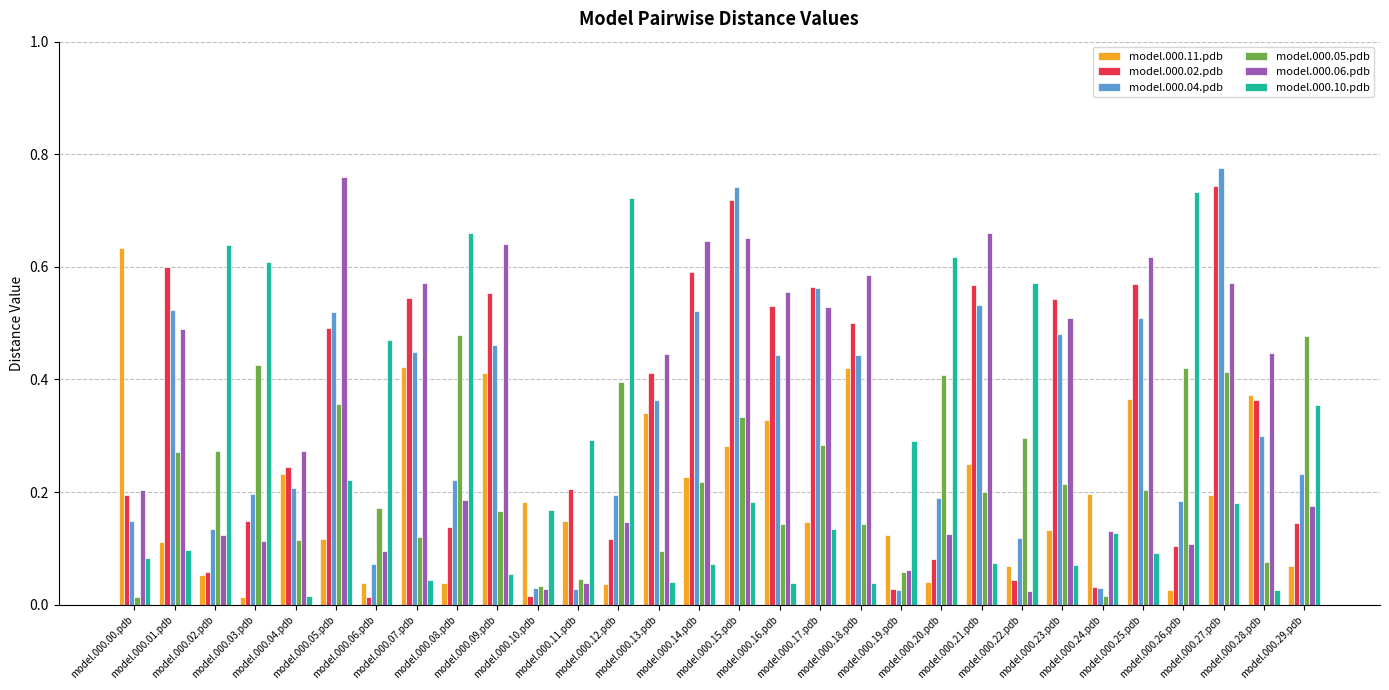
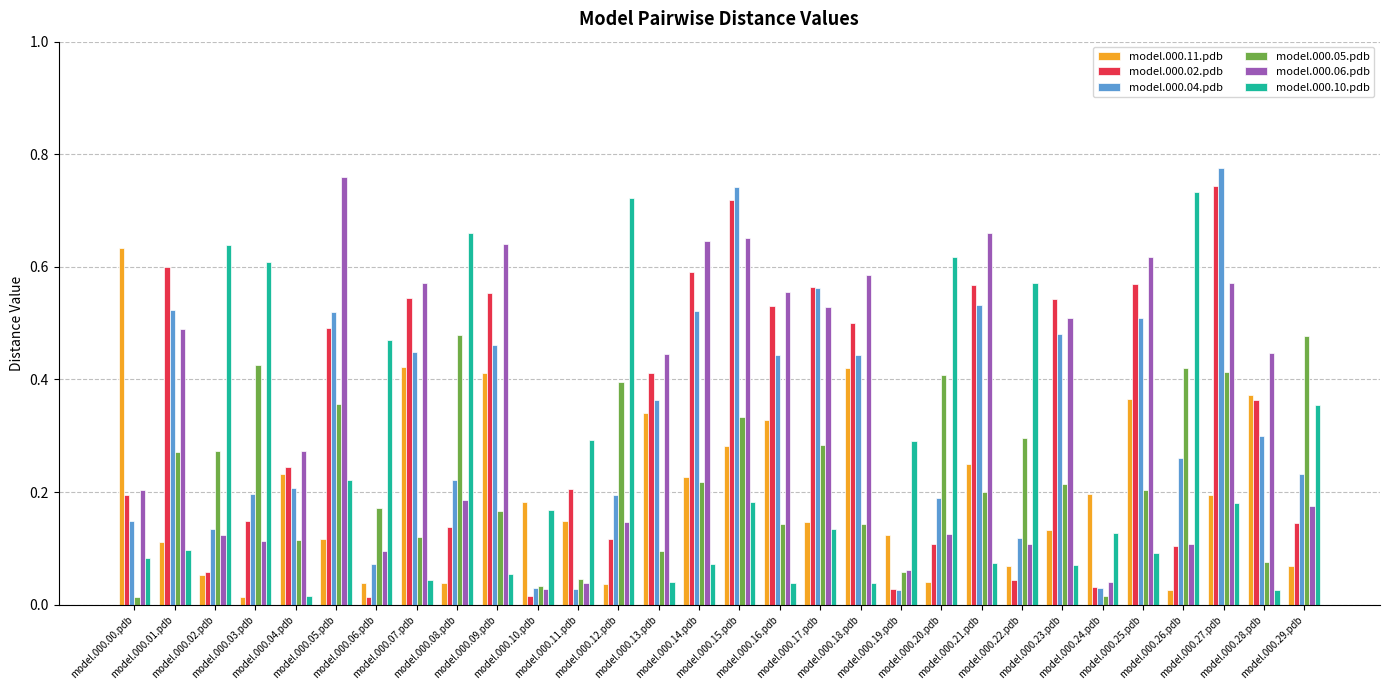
  {
    "model.000.11.pdb": {
      "model.000.00.pdb": 0.63,
      "model.000.01.pdb": 0.11,
      "model.000.02.pdb": 0.05,
      "model.000.03.pdb": 0.01,
      "model.000.04.pdb": 0.23,
      "model.000.05.pdb": 0.12,
      "model.000.06.pdb": 0.04,
      "model.000.07.pdb": 0.42,
      "model.000.08.pdb": 0.04,
      "model.000.09.pdb": 0.41,
      "model.000.10.pdb": 0.18,
      "model.000.11.pdb": 0.15,
      "model.000.12.pdb": 0.04,
      "model.000.13.pdb": 0.34,
      "model.000.14.pdb": 0.23,
      "model.000.15.pdb": 0.28,
      "model.000.16.pdb": 0.33,
      "model.000.17.pdb": 0.15,
      "model.000.18.pdb": 0.42,
      "model.000.19.pdb": 0.12,
      "model.000.20.pdb": 0.04,
      "model.000.21.pdb": 0.25,
      "model.000.22.pdb": 0.07,
      "model.000.23.pdb": 0.13,
      "model.000.24.pdb": 0.20,
      "model.000.25.pdb": 0.37,
      "model.000.26.pdb": 0.03,
      "model.000.27.pdb": 0.19,
      "model.000.28.pdb": 0.37,
      "model.000.29.pdb": 0.07
    },
    "model.000.02.pdb": {
      "model.000.00.pdb": 0.19,
      "model.000.01.pdb": 0.60,
      "model.000.02.pdb": 0.06,
      "model.000.03.pdb": 0.15,
      "model.000.04.pdb": 0.25,
      "model.000.05.pdb": 0.49,
      "model.000.06.pdb": 0.01,
      "model.000.07.pdb": 0.55,
      "model.000.08.pdb": 0.14,
      "model.000.09.pdb": 0.55,
      "model.000.10.pdb": 0.02,
      "model.000.11.pdb": 0.21,
      "model.000.12.pdb": 0.12,
      "model.000.13.pdb": 0.41,
      "model.000.14.pdb": 0.59,
      "model.000.15.pdb": 0.72,
      "model.000.16.pdb": 0.53,
      "model.000.17.pdb": 0.57,
      "model.000.18.pdb": 0.50,
      "model.000.19.pdb": 0.03,
-     "model.000.20.pdb": 0.08,
+     "model.000.20.pdb": 0.11,
      "model.000.21.pdb": 0.57,
      "model.000.22.pdb": 0.04,
      "model.000.23.pdb": 0.54,
      "model.000.24.pdb": 0.03,
      "model.000.25.pdb": 0.57,
      "model.000.26.pdb": 0.10,
      "model.000.27.pdb": 0.74,
      "model.000.28.pdb": 0.36,
      "model.000.29.pdb": 0.15
    },
    "model.000.04.pdb": {
      "model.000.00.pdb": 0.15,
      "model.000.01.pdb": 0.52,
      "model.000.02.pdb": 0.13,
      "model.000.03.pdb": 0.20,
      "model.000.04.pdb": 0.21,
      "model.000.05.pdb": 0.52,
      "model.000.06.pdb": 0.07,
      "model.000.07.pdb": 0.45,
      "model.000.08.pdb": 0.22,
      "model.000.09.pdb": 0.46,
      "model.000.10.pdb": 0.03,
      "model.000.11.pdb": 0.03,
      "model.000.12.pdb": 0.19,
      "model.000.13.pdb": 0.36,
      "model.000.14.pdb": 0.52,
      "model.000.15.pdb": 0.74,
      "model.000.16.pdb": 0.44,
      "model.000.17.pdb": 0.56,
      "model.000.18.pdb": 0.44,
      "model.000.19.pdb": 0.03,
      "model.000.20.pdb": 0.19,
      "model.000.21.pdb": 0.53,
      "model.000.22.pdb": 0.12,
      "model.000.23.pdb": 0.48,
      "model.000.24.pdb": 0.03,
      "model.000.25.pdb": 0.51,
-     "model.000.26.pdb": 0.19,
+     "model.000.26.pdb": 0.26,
      "model.000.27.pdb": 0.78,
      "model.000.28.pdb": 0.30,
      "model.000.29.pdb": 0.23
    },
    "model.000.05.pdb": {
      "model.000.00.pdb": 0.01,
      "model.000.01.pdb": 0.27,
      "model.000.02.pdb": 0.27,
      "model.000.03.pdb": 0.43,
      "model.000.04.pdb": 0.12,
      "model.000.05.pdb": 0.36,
      "model.000.06.pdb": 0.17,
      "model.000.07.pdb": 0.12,
      "model.000.08.pdb": 0.48,
      "model.000.09.pdb": 0.17,
      "model.000.10.pdb": 0.03,
      "model.000.11.pdb": 0.05,
      "model.000.12.pdb": 0.40,
      "model.000.13.pdb": 0.10,
      "model.000.14.pdb": 0.22,
      "model.000.15.pdb": 0.33,
      "model.000.16.pdb": 0.14,
      "model.000.17.pdb": 0.28,
      "model.000.18.pdb": 0.14,
      "model.000.19.pdb": 0.06,
      "model.000.20.pdb": 0.41,
      "model.000.21.pdb": 0.20,
      "model.000.22.pdb": 0.30,
      "model.000.23.pdb": 0.21,
      "model.000.24.pdb": 0.02,
      "model.000.25.pdb": 0.20,
      "model.000.26.pdb": 0.42,
      "model.000.27.pdb": 0.41,
      "model.000.28.pdb": 0.08,
      "model.000.29.pdb": 0.48
    },
    "model.000.06.pdb": {
      "model.000.00.pdb": 0.20,
      "model.000.01.pdb": 0.49,
      "model.000.02.pdb": 0.12,
      "model.000.03.pdb": 0.11,
      "model.000.04.pdb": 0.27,
      "model.000.05.pdb": 0.76,
      "model.000.06.pdb": 0.10,
      "model.000.07.pdb": 0.57,
      "model.000.08.pdb": 0.19,
      "model.000.09.pdb": 0.64,
      "model.000.10.pdb": 0.03,
      "model.000.11.pdb": 0.04,
      "model.000.12.pdb": 0.15,
      "model.000.13.pdb": 0.45,
      "model.000.14.pdb": 0.65,
      "model.000.15.pdb": 0.65,
      "model.000.16.pdb": 0.56,
      "model.000.17.pdb": 0.53,
      "model.000.18.pdb": 0.59,
      "model.000.19.pdb": 0.06,
      "model.000.20.pdb": 0.13,
      "model.000.21.pdb": 0.66,
-     "model.000.22.pdb": 0.02,
+     "model.000.22.pdb": 0.11,
      "model.000.23.pdb": 0.51,
-     "model.000.24.pdb": 0.13,
+     "model.000.24.pdb": 0.04,
      "model.000.25.pdb": 0.62,
      "model.000.26.pdb": 0.11,
      "model.000.27.pdb": 0.57,
      "model.000.28.pdb": 0.45,
      "model.000.29.pdb": 0.18
    },
    "model.000.10.pdb": {
      "model.000.00.pdb": 0.08,
      "model.000.01.pdb": 0.10,
      "model.000.02.pdb": 0.64,
      "model.000.03.pdb": 0.61,
      "model.000.04.pdb": 0.02,
      "model.000.05.pdb": 0.22,
      "model.000.06.pdb": 0.47,
      "model.000.07.pdb": 0.04,
      "model.000.08.pdb": 0.66,
      "model.000.09.pdb": 0.06,
      "model.000.10.pdb": 0.17,
      "model.000.11.pdb": 0.29,
      "model.000.12.pdb": 0.72,
      "model.000.13.pdb": 0.04,
      "model.000.14.pdb": 0.07,
      "model.000.15.pdb": 0.18,
      "model.000.16.pdb": 0.04,
      "model.000.17.pdb": 0.13,
      "model.000.18.pdb": 0.04,
      "model.000.19.pdb": 0.29,
      "model.000.20.pdb": 0.62,
      "model.000.21.pdb": 0.07,
      "model.000.22.pdb": 0.57,
      "model.000.23.pdb": 0.07,
      "model.000.24.pdb": 0.13,
      "model.000.25.pdb": 0.09,
      "model.000.26.pdb": 0.73,
      "model.000.27.pdb": 0.18,
      "model.000.28.pdb": 0.03,
      "model.000.29.pdb": 0.36
    }
  }
